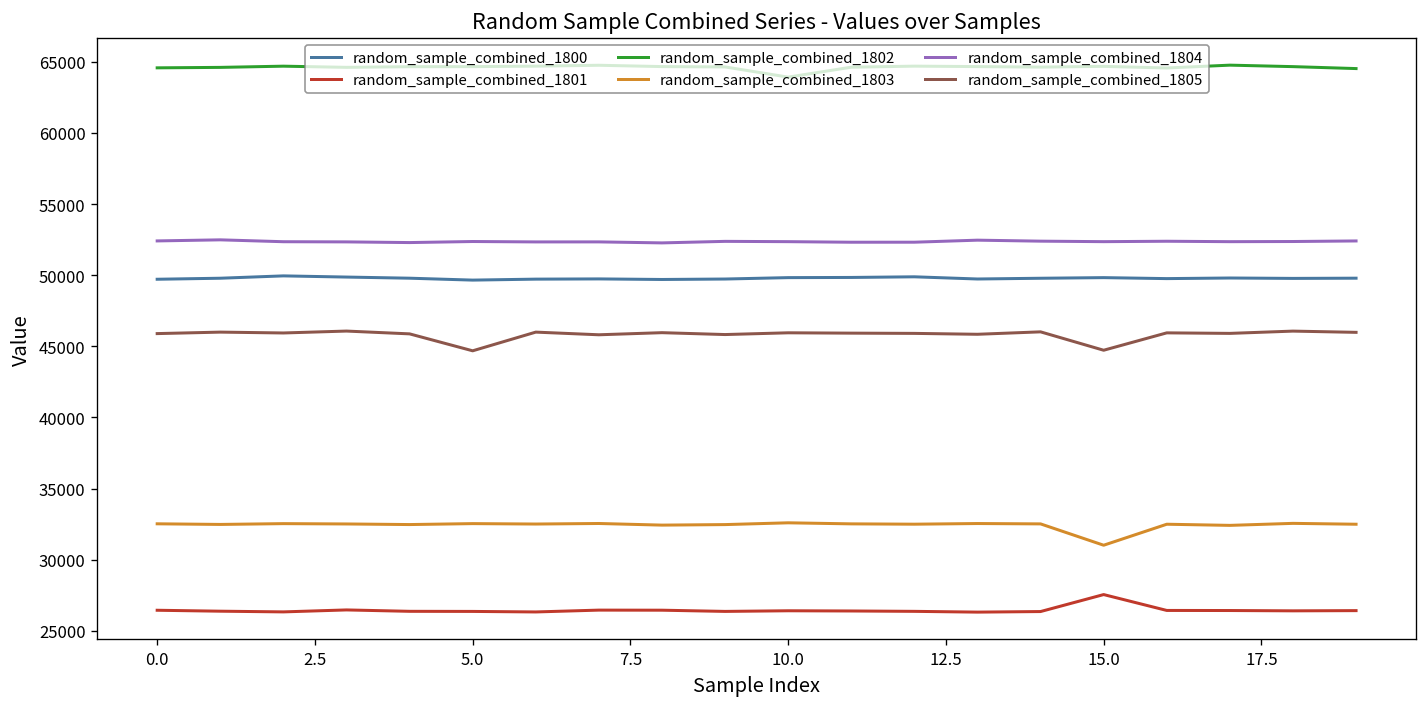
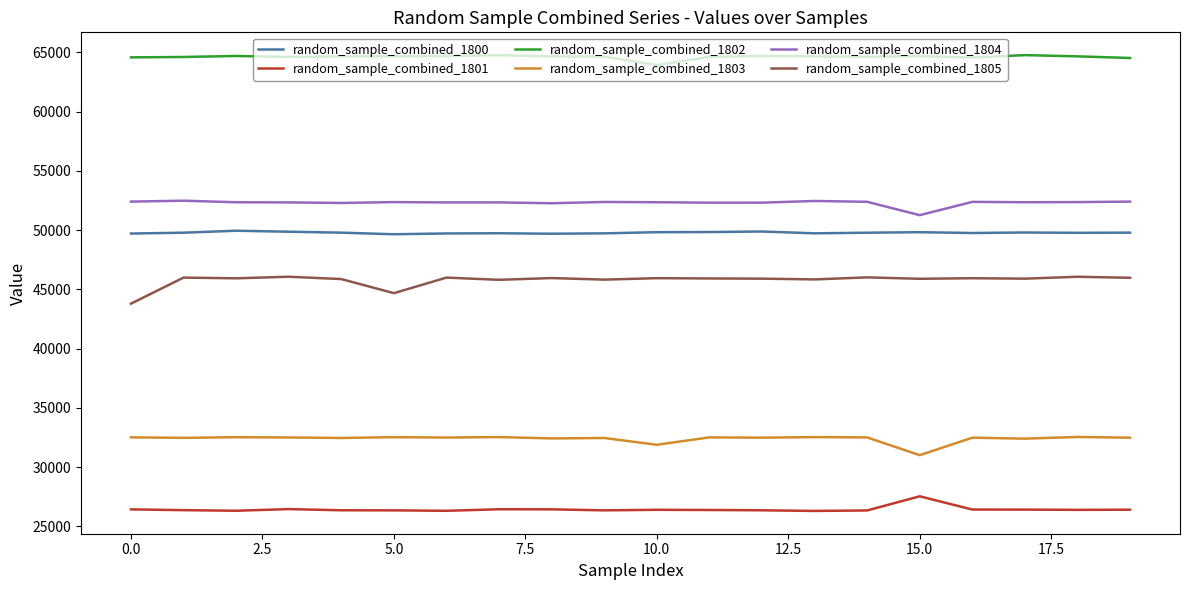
  {
    "random_sample_combined_1800": {
      "0.0": 49700,
      "5.0": 49700,
      "10.0": 49800,
      "15.0": 49800
    },
    "random_sample_combined_1801": {
      "0.0": 26400,
      "5.0": 26400,
      "10.0": 26400,
      "15.0": 27500
    },
    "random_sample_combined_1802": {
      "0.0": 64600
    },
    "random_sample_combined_1803": {
      "0.0": 32500,
      "5.0": 32500,
-     "10.0": 32600,
+     "10.0": 31900,
      "15.0": 31000
    },
    "random_sample_combined_1804": {
      "0.0": 52400,
      "5.0": 52400,
      "10.0": 52400,
-     "15.0": 52400
+     "15.0": 51300
    },
    "random_sample_combined_1805": {
-     "0.0": 45900,
+     "0.0": 43800,
      "5.0": 44700,
      "10.0": 46000,
-     "15.0": 44700
+     "15.0": 45900
    }
  }
